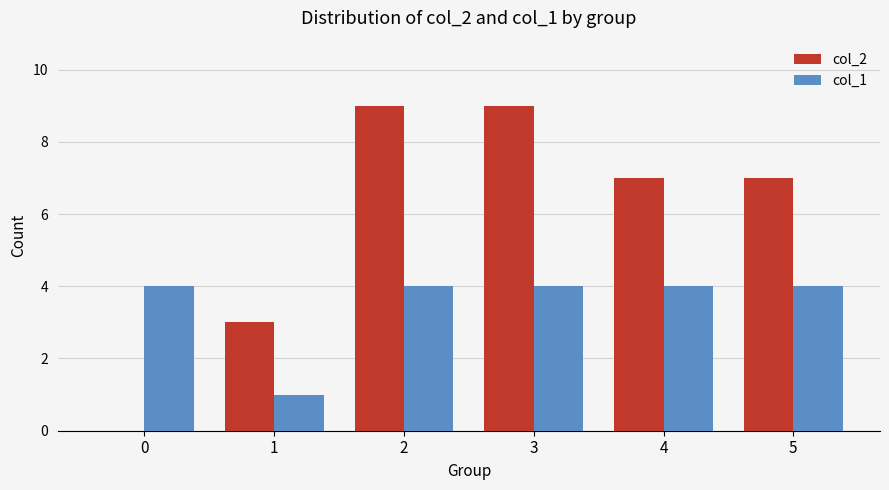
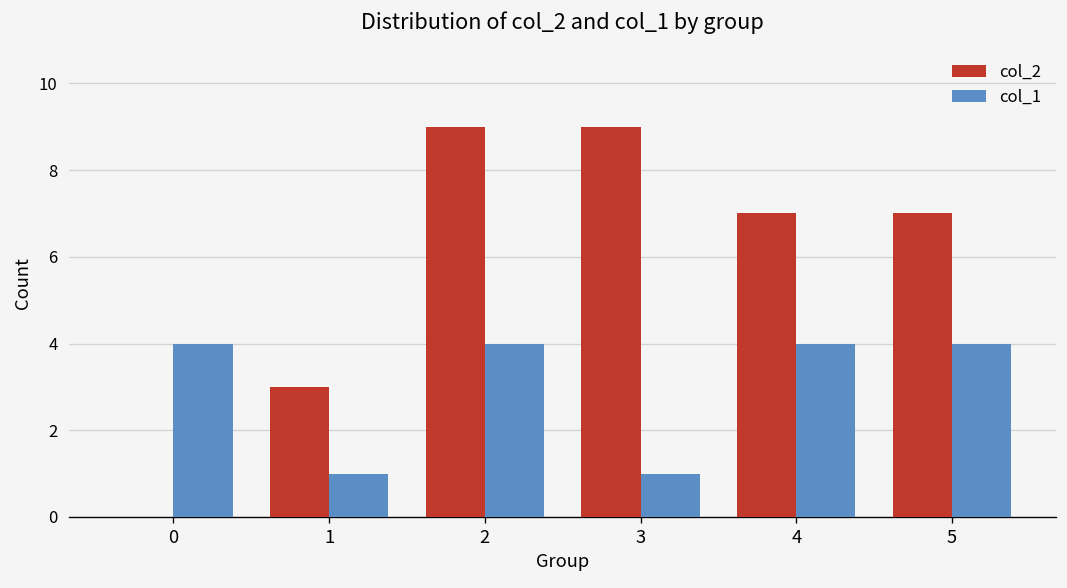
  {
    "col_2": {
      "0": 0,
      "1": 3,
      "2": 9,
      "3": 9,
      "4": 7,
      "5": 7
    },
    "col_1": {
      "0": 4,
      "1": 1,
      "2": 4,
-     "3": 4,
+     "3": 1,
      "4": 4,
      "5": 4
    }
  }
